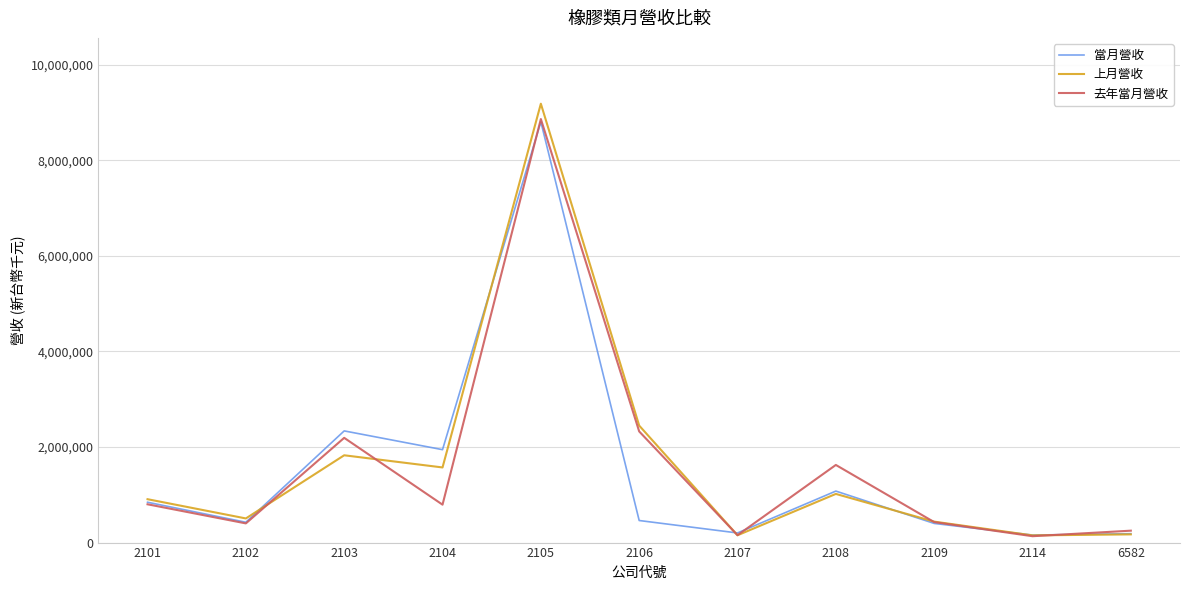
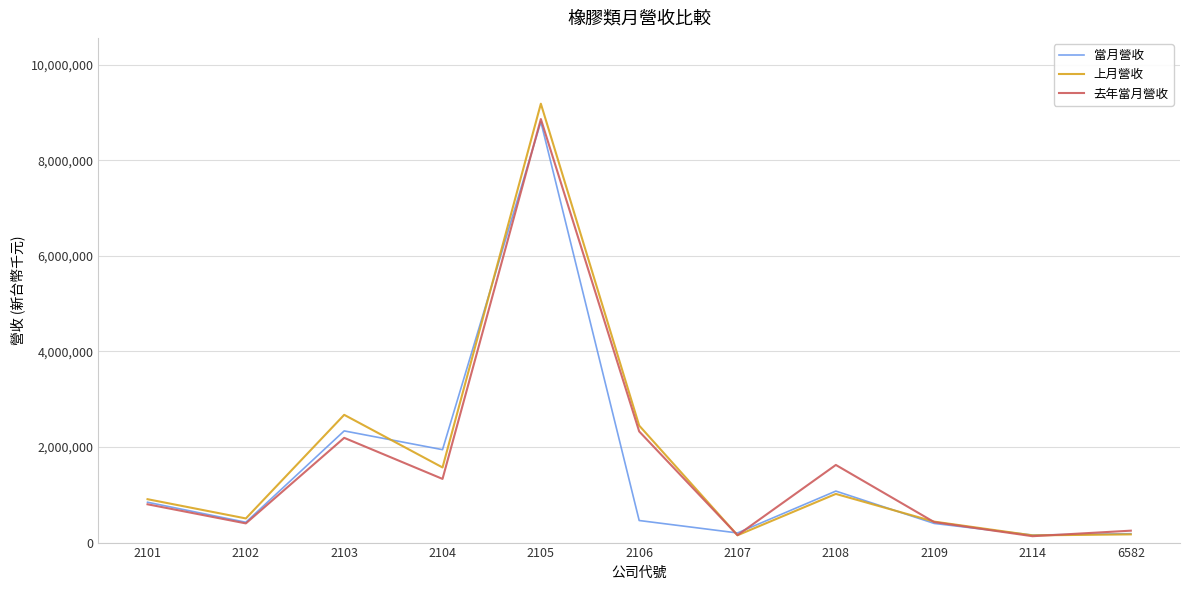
  {
    "當月營收": {
      "2103": "2,300,000",
      "2104": "1,900,000",
      "2105": "8,800,000",
      "2106": "500,000",
      "2108": "1,100,000"
    },
    "上月營收": {
      "2101": "900,000",
      "2102": "500,000",
-     "2103": "1,800,000",
+     "2103": "2,700,000",
      "2104": "1,600,000",
      "2105": "9,200,000",
      "2106": "2,400,000",
      "2108": "1,000,000"
    },
    "去年當月營收": {
      "2103": "2,200,000",
-     "2104": "800,000",
+     "2104": "1,300,000",
      "2105": "8,900,000",
      "2106": "2,300,000",
      "2108": "1,600,000",
      "6582": "200,000"
    }
  }
